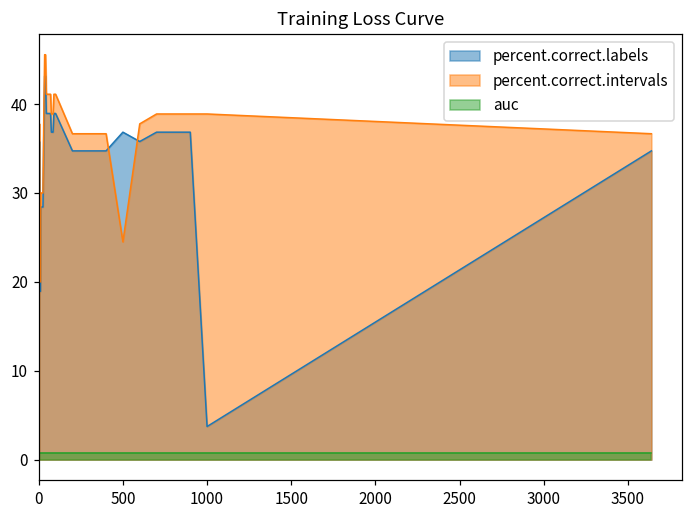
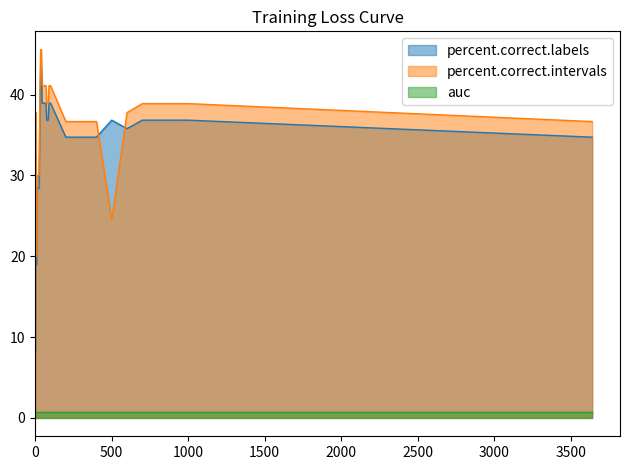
  {
    "percent.correct.labels": {
      "500": 37,
-     "1000": 4
+     "1000": 37
    },
    "percent.correct.intervals": {
      "500": 25,
      "1000": 39
    },
    "auc": {
      "500": 1,
      "1000": 1
    }
  }
